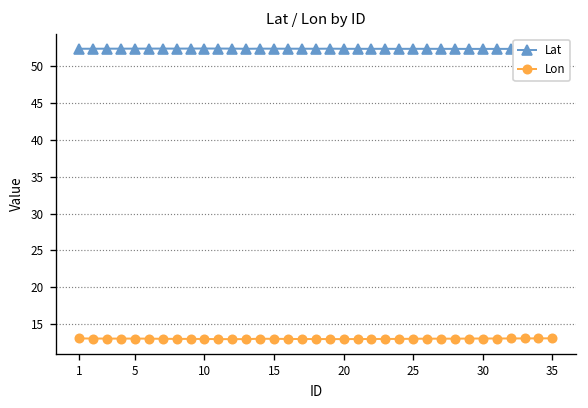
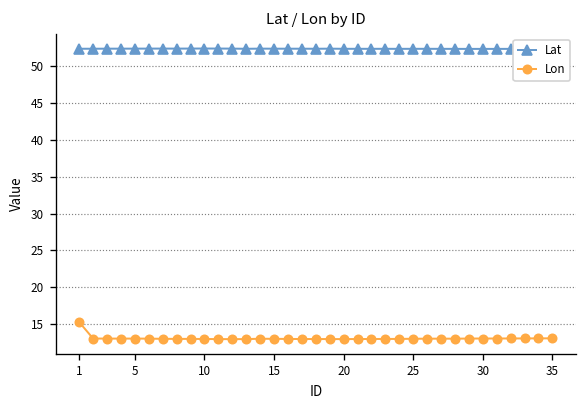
  {
    "Lat": {
      "1": 52,
      "5": 52,
      "10": 52,
      "15": 52,
      "20": 52,
      "25": 52,
      "30": 52
    },
    "Lon": {
-     "1": 13,
+     "1": 15,
      "5": 13,
      "10": 13,
      "15": 13,
      "20": 13,
      "25": 13,
      "30": 13,
      "35": 13
    }
  }
